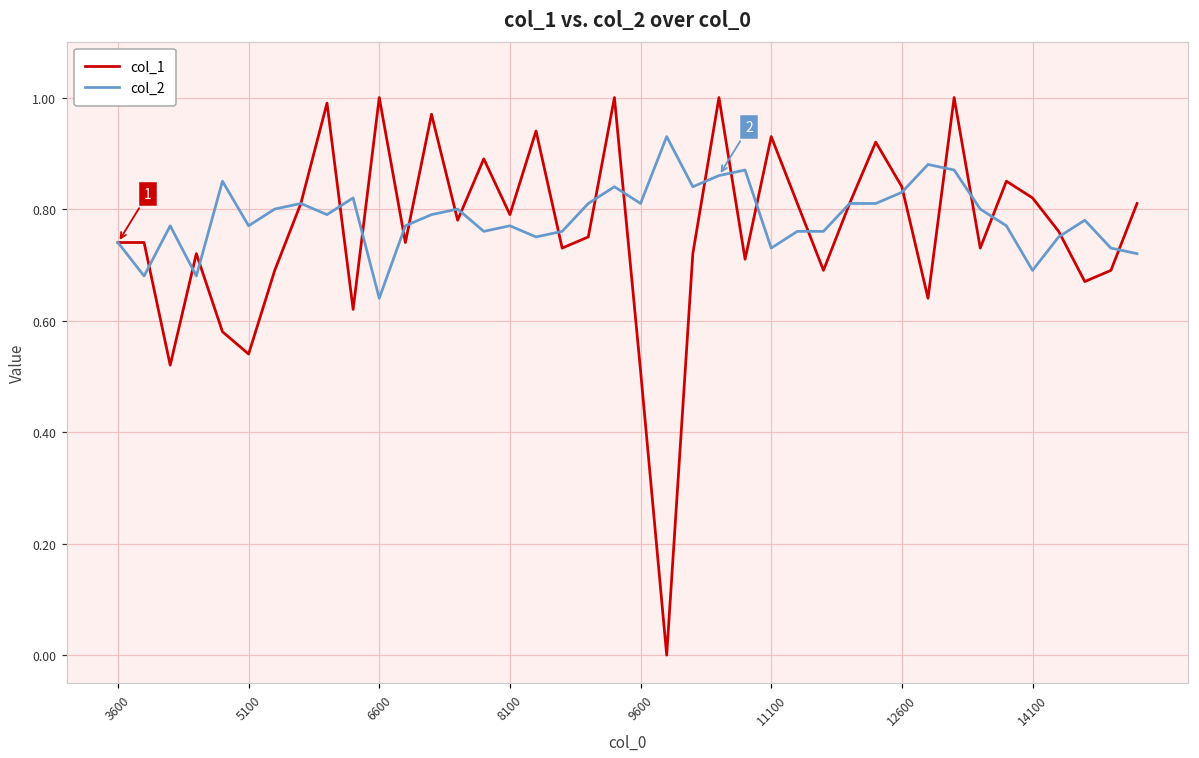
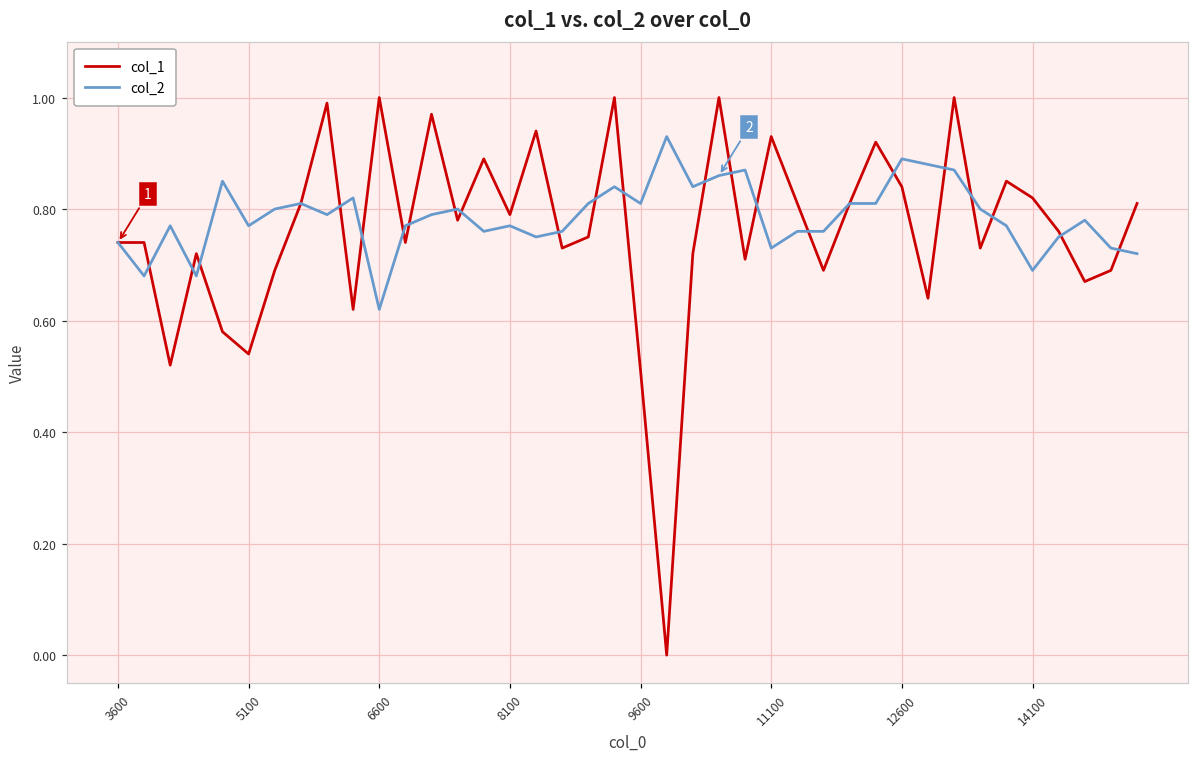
  {
    "col_1": {
      "5100": 0.54,
      "6600": 1.00,
      "8100": 0.79,
      "9600": 0.51,
      "11100": 0.93,
      "12600": 0.84,
      "14100": 0.82
    },
    "col_2": {
      "5100": 0.77,
-     "6600": 0.64,
+     "6600": 0.62,
      "8100": 0.77,
      "9600": 0.81,
      "11100": 0.73,
-     "12600": 0.83,
+     "12600": 0.89,
      "14100": 0.69
    }
  }
